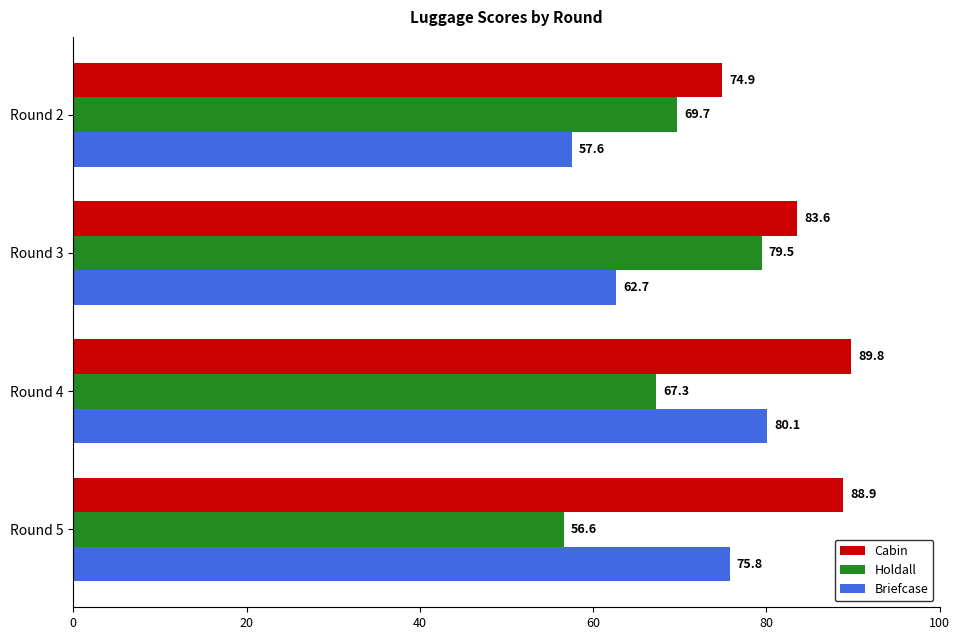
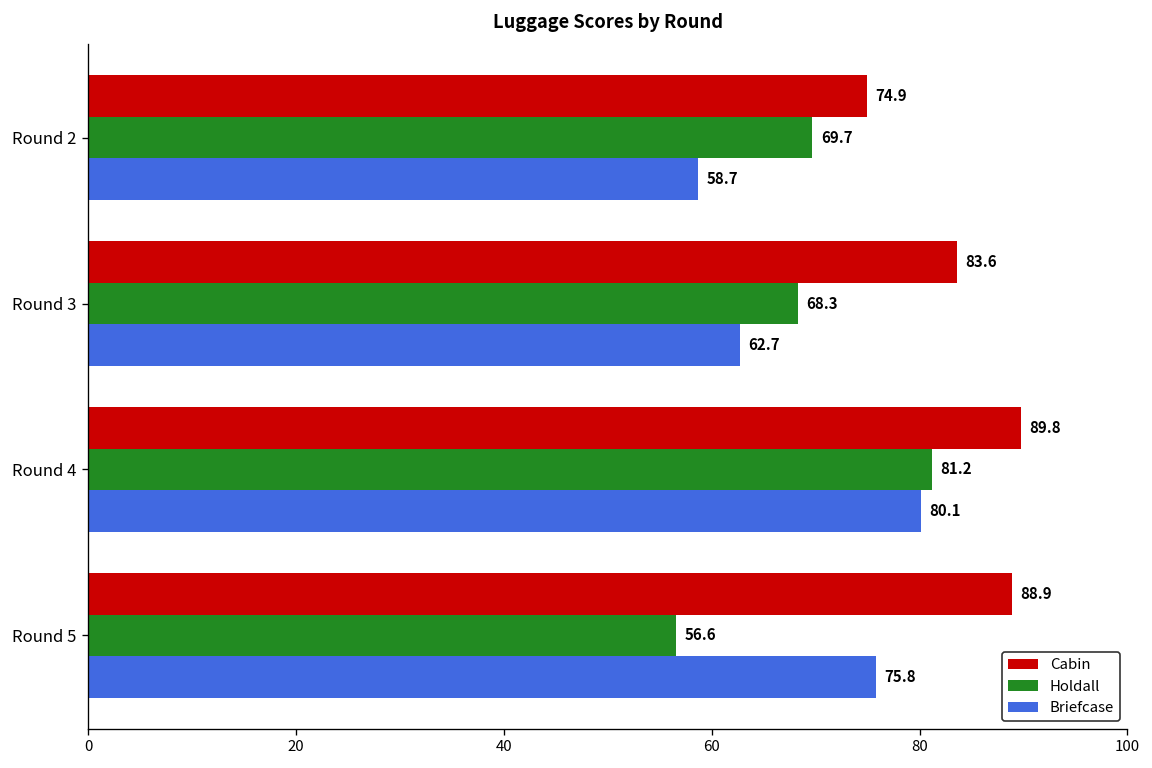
  {
    "Cabin": {
      "Round 2": 74.9,
      "Round 3": 83.6,
      "Round 4": 89.8,
      "Round 5": 88.9
    },
    "Holdall": {
      "Round 2": 69.7,
-     "Round 3": 79.5,
-     "Round 4": 67.3,
+     "Round 3": 68.3,
+     "Round 4": 81.2,
      "Round 5": 56.6
    },
    "Briefcase": {
-     "Round 2": 57.6,
+     "Round 2": 58.7,
      "Round 3": 62.7,
      "Round 4": 80.1,
      "Round 5": 75.8
    }
  }
